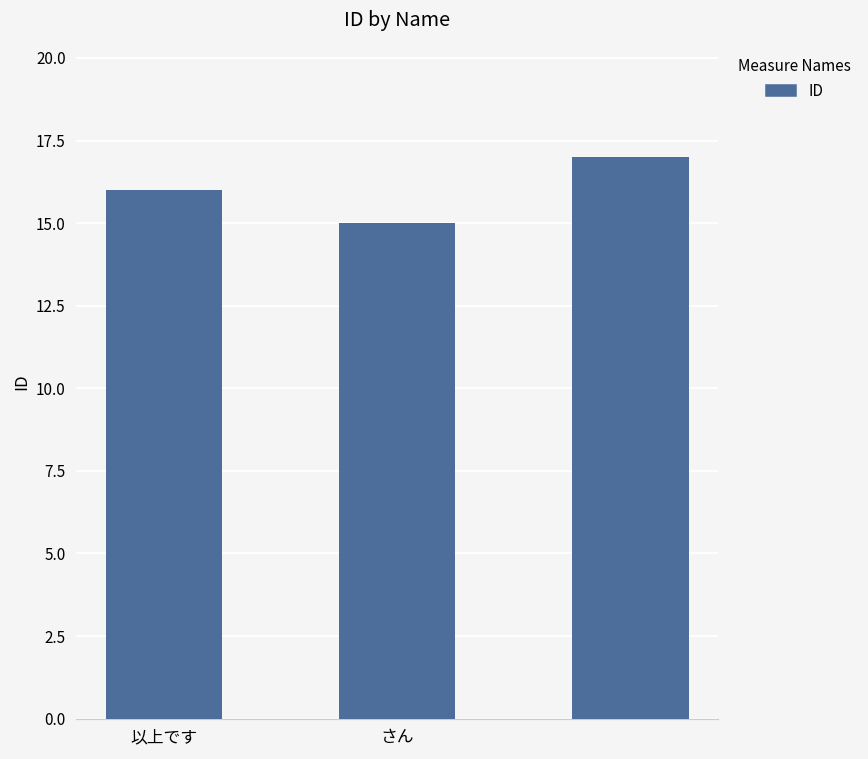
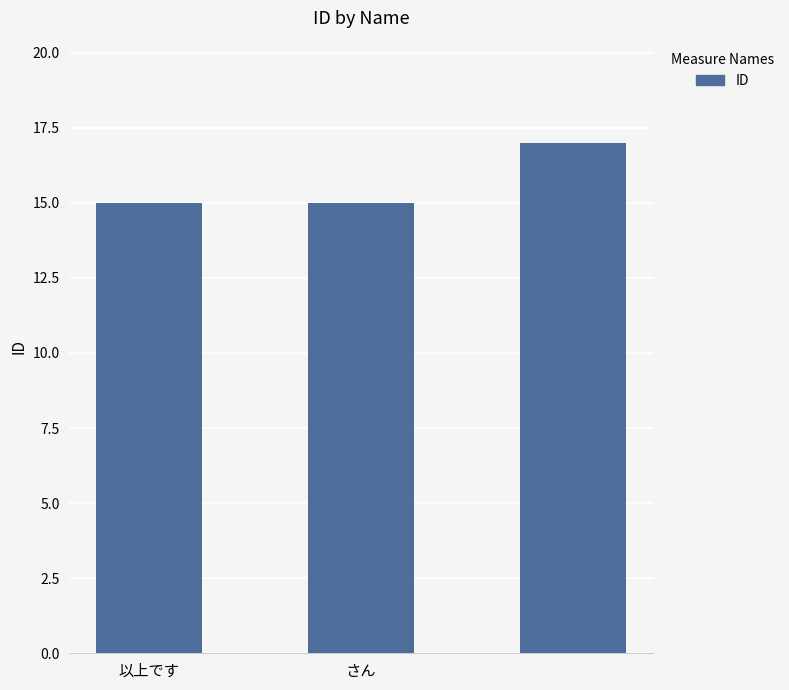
  {
-   "以上です": 16,
+   "以上です": 15,
    "さん": 15
  }
